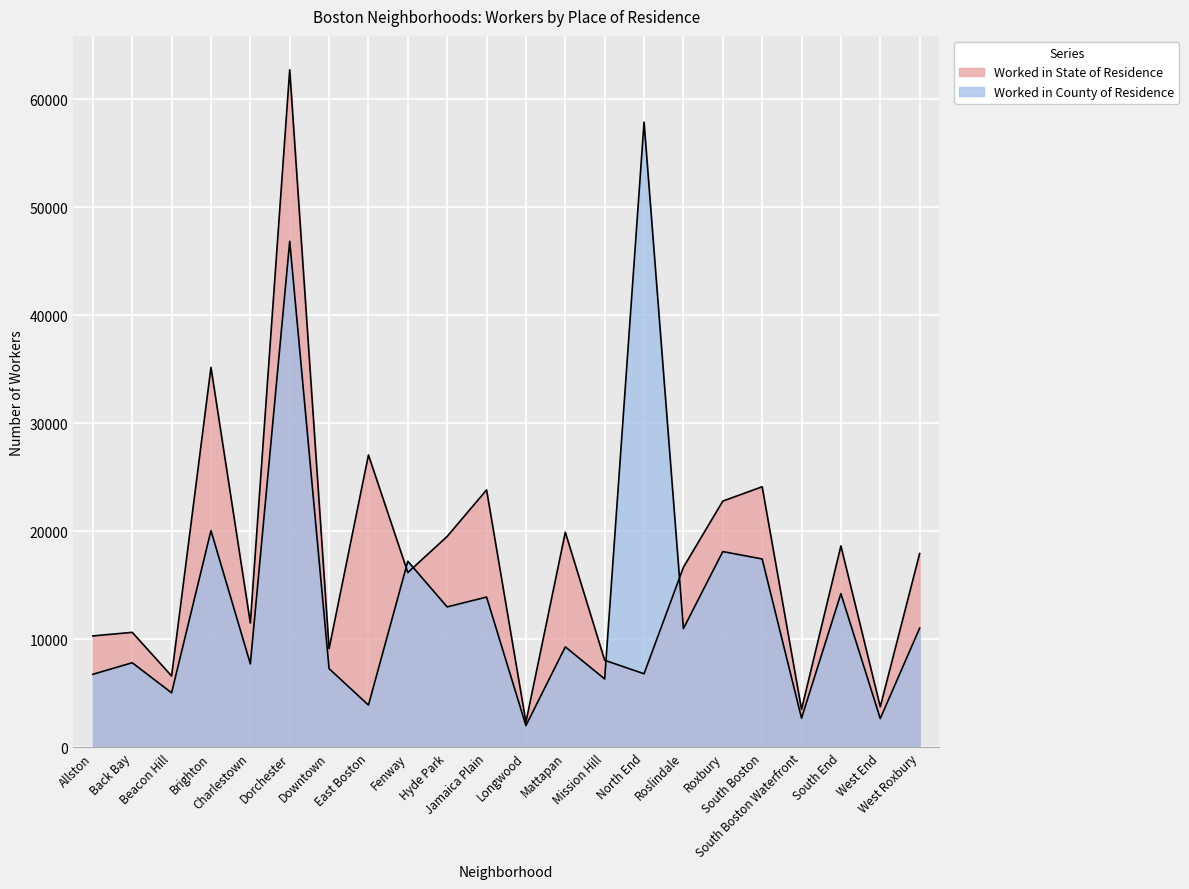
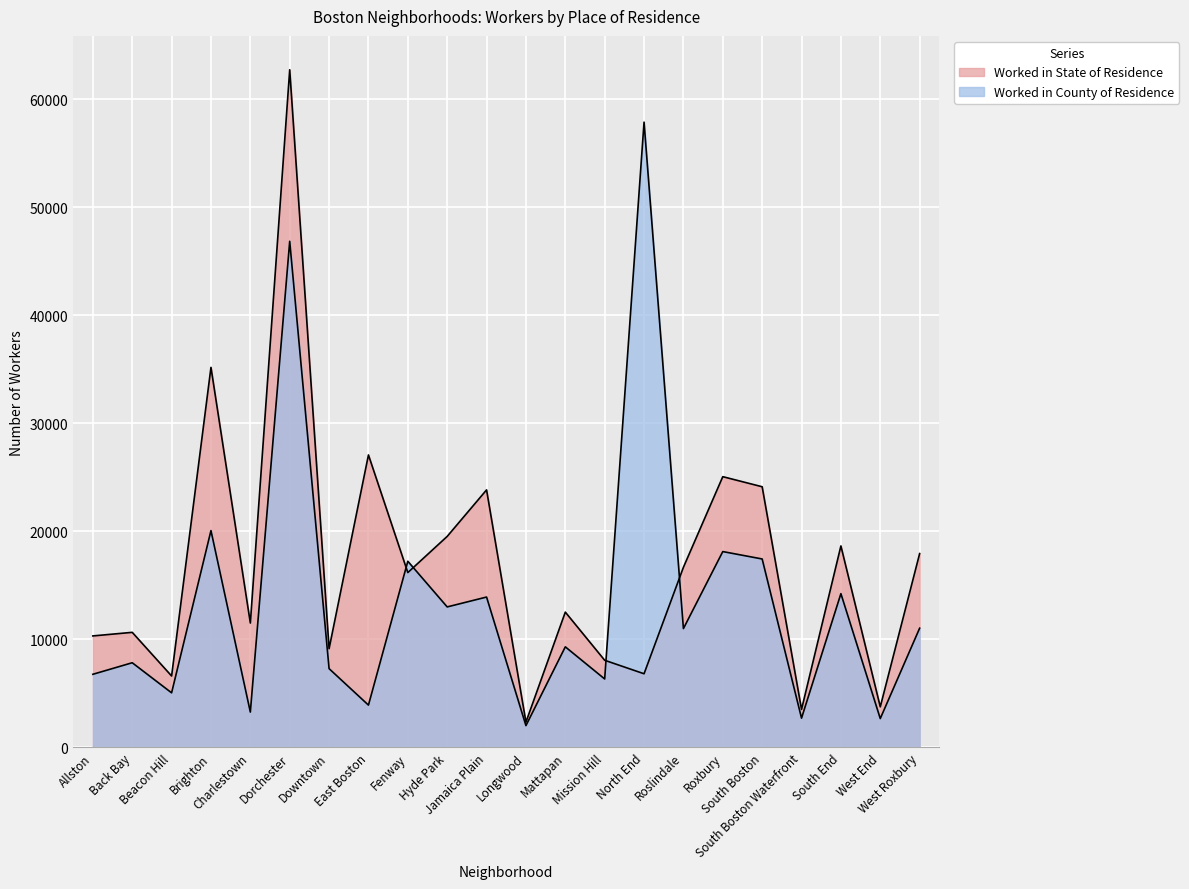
  {
    "Worked in State of Residence": {
      "Allston": 10300,
      "Back Bay": 10600,
      "Beacon Hill": 6600,
      "Brighton": 35200,
      "Charlestown": 11500,
      "Dorchester": 62700,
      "Downtown": 9100,
      "East Boston": 27100,
      "Fenway": 16200,
      "Hyde Park": 19500,
      "Jamaica Plain": 23800,
      "Longwood": 2300,
-     "Mattapan": 19900,
+     "Mattapan": 12500,
      "Mission Hill": 8100,
      "North End": 6800,
      "Roslindale": 16700,
-     "Roxbury": 22800,
+     "Roxbury": 25100,
      "South Boston": 24100,
      "South Boston Waterfront": 3500,
      "South End": 18600,
      "West End": 3800,
      "West Roxbury": 17900
    },
    "Worked in County of Residence": {
      "Allston": 6800,
      "Back Bay": 7800,
      "Beacon Hill": 5000,
      "Brighton": 20100,
-     "Charlestown": 7700,
+     "Charlestown": 3300,
      "Dorchester": 46900,
      "Downtown": 7300,
      "East Boston": 3900,
      "Fenway": 17200,
      "Hyde Park": 13000,
      "Jamaica Plain": 13900,
      "Longwood": 2000,
      "Mattapan": 9300,
      "Mission Hill": 6300,
      "North End": 57900,
      "Roslindale": 11000,
      "Roxbury": 18100,
      "South Boston": 17400,
      "South Boston Waterfront": 2700,
      "South End": 14200,
      "West End": 2700,
      "West Roxbury": 11000
    }
  }
